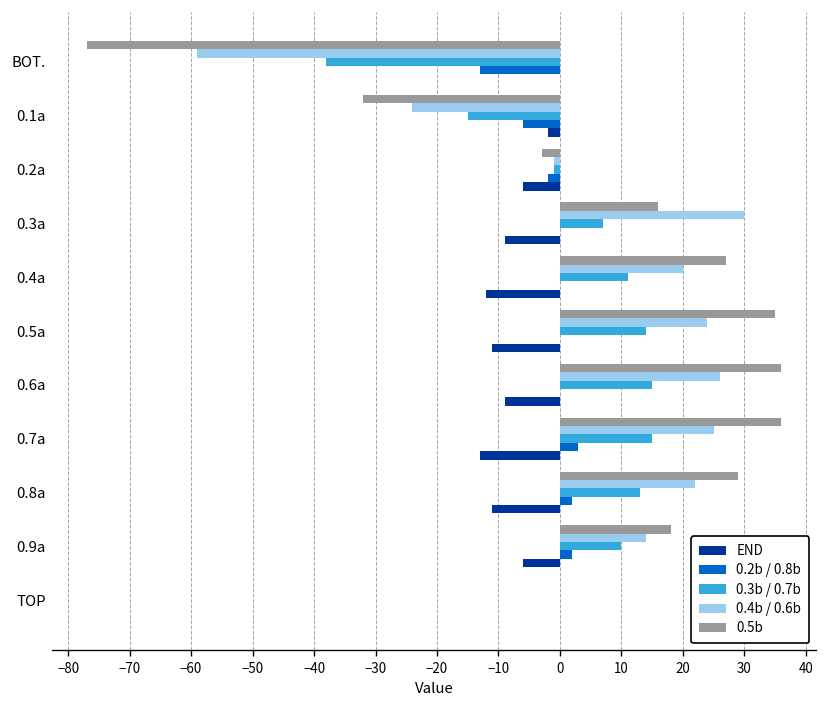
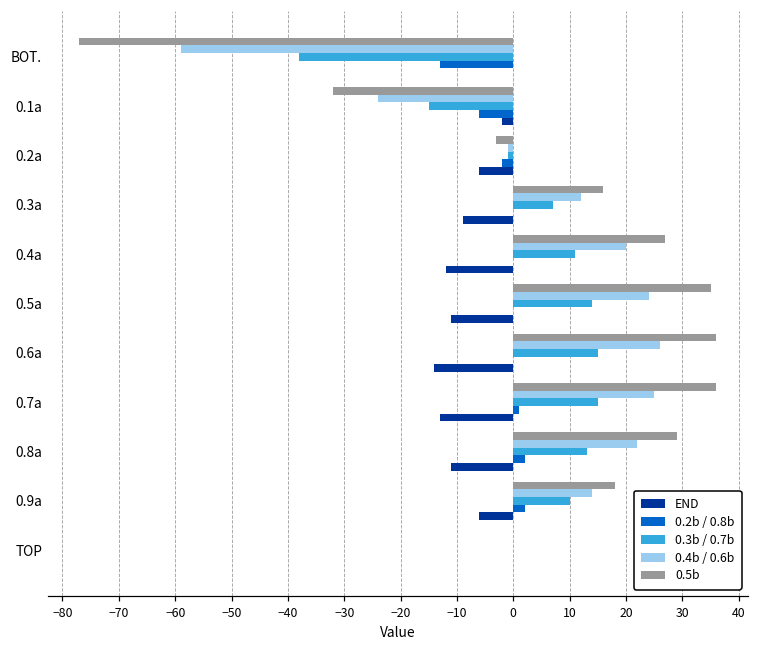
  {
    "END": {
      "BOT.": 0,
      "0.1a": -2,
      "0.2a": -6,
      "0.3a": -9,
      "0.4a": -12,
      "0.5a": -11,
-     "0.6a": -9,
+     "0.6a": -14,
      "0.7a": -13,
      "0.8a": -11,
      "0.9a": -6,
      "TOP": 0
    },
    "0.2b / 0.8b": {
      "BOT.": -13,
      "0.1a": -6,
      "0.2a": -2,
      "0.3a": 0,
      "0.4a": 0,
      "0.5a": 0,
      "0.6a": 0,
-     "0.7a": 3,
+     "0.7a": 1,
      "0.8a": 2,
      "0.9a": 2,
      "TOP": 0
    },
    "0.3b / 0.7b": {
      "BOT.": -38,
      "0.1a": -15,
      "0.2a": -1,
      "0.3a": 7,
      "0.4a": 11,
      "0.5a": 14,
      "0.6a": 15,
      "0.7a": 15,
      "0.8a": 13,
      "0.9a": 10,
      "TOP": 0
    },
    "0.4b / 0.6b": {
      "BOT.": -59,
      "0.1a": -24,
      "0.2a": -1,
-     "0.3a": 30,
+     "0.3a": 12,
      "0.4a": 20,
      "0.5a": 24,
      "0.6a": 26,
      "0.7a": 25,
      "0.8a": 22,
      "0.9a": 14,
      "TOP": 0
    },
    "0.5b": {
      "BOT.": -77,
      "0.1a": -32,
      "0.2a": -3,
      "0.3a": 16,
      "0.4a": 27,
      "0.5a": 35,
      "0.6a": 36,
      "0.7a": 36,
      "0.8a": 29,
      "0.9a": 18,
      "TOP": 0
    }
  }
